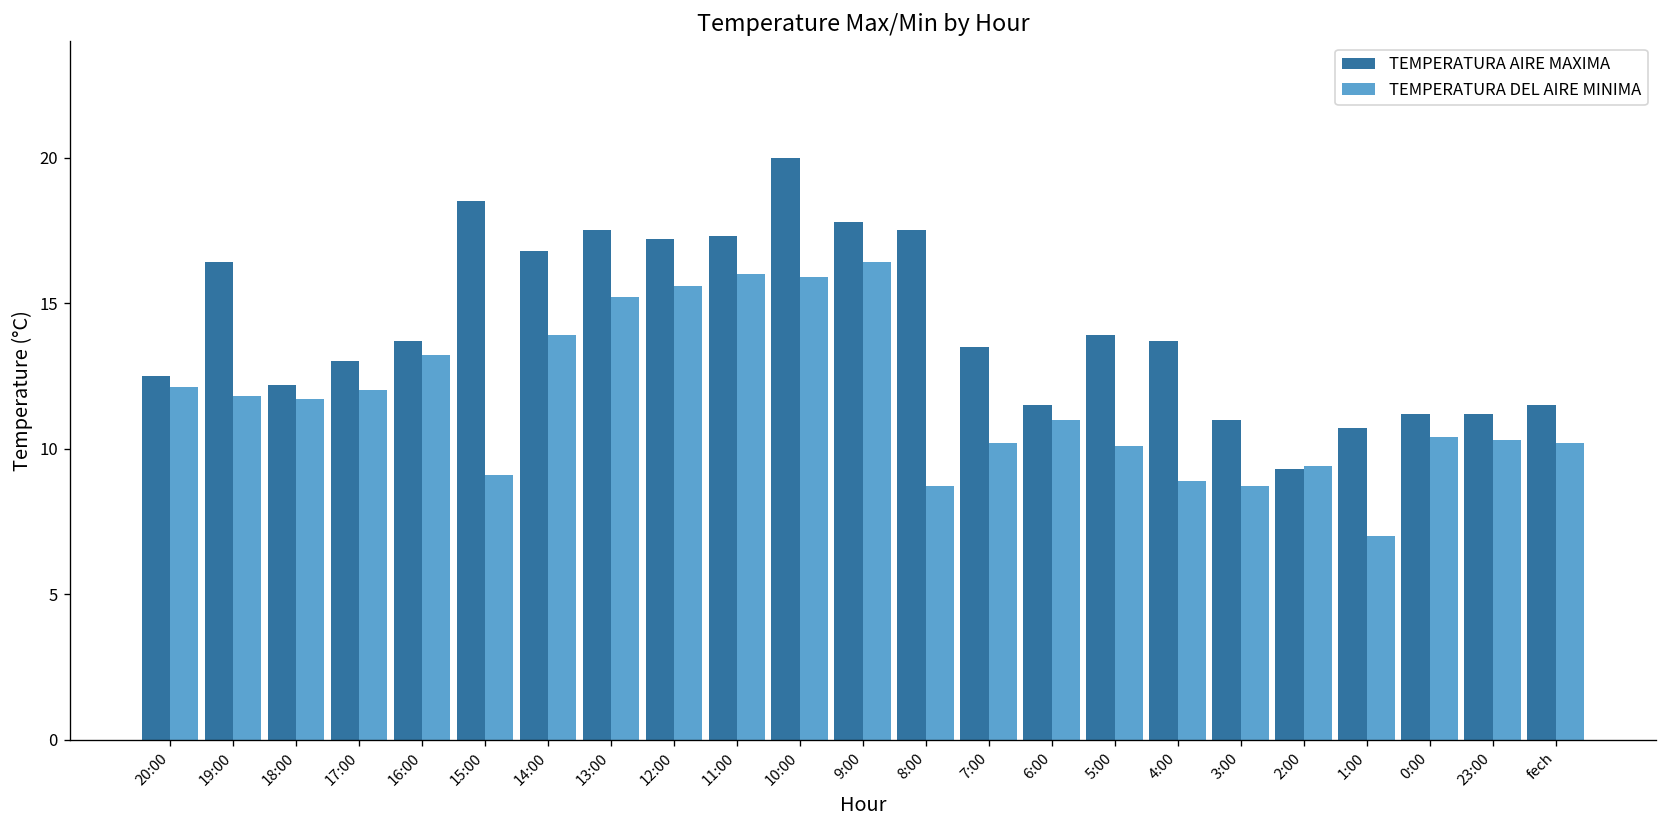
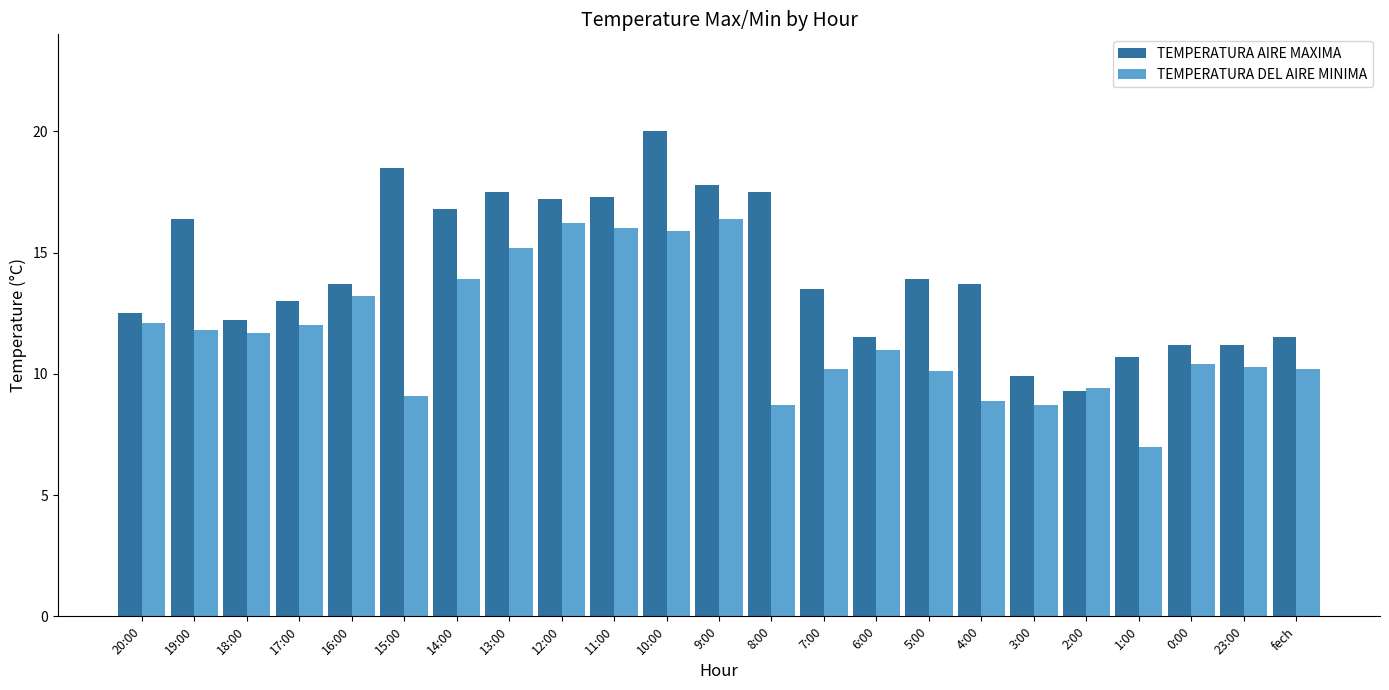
  {
    "TEMPERATURA AIRE MAXIMA": {
      "20:00": 12.5,
      "19:00": 16.4,
      "18:00": 12.2,
      "17:00": 13.0,
      "16:00": 13.7,
      "15:00": 18.5,
      "14:00": 16.8,
      "13:00": 17.5,
      "12:00": 17.2,
      "11:00": 17.3,
      "10:00": 20.0,
      "9:00": 17.8,
      "8:00": 17.5,
      "7:00": 13.5,
      "6:00": 11.5,
      "5:00": 13.9,
      "4:00": 13.7,
-     "3:00": 11.0,
+     "3:00": 9.9,
      "2:00": 9.3,
      "1:00": 10.7,
      "0:00": 11.2,
      "23:00": 11.2,
      "fech": 11.5
    },
    "TEMPERATURA DEL AIRE MINIMA": {
      "20:00": 12.1,
      "19:00": 11.8,
      "18:00": 11.7,
      "17:00": 12.0,
      "16:00": 13.2,
      "15:00": 9.1,
      "14:00": 13.9,
      "13:00": 15.2,
-     "12:00": 15.6,
+     "12:00": 16.2,
      "11:00": 16.0,
      "10:00": 15.9,
      "9:00": 16.4,
      "8:00": 8.7,
      "7:00": 10.2,
      "6:00": 11.0,
      "5:00": 10.1,
      "4:00": 8.9,
      "3:00": 8.7,
      "2:00": 9.4,
      "1:00": 7.0,
      "0:00": 10.4,
      "23:00": 10.3,
      "fech": 10.2
    }
  }
